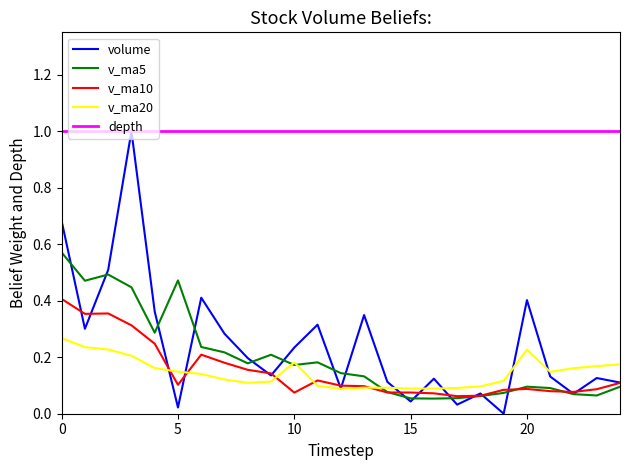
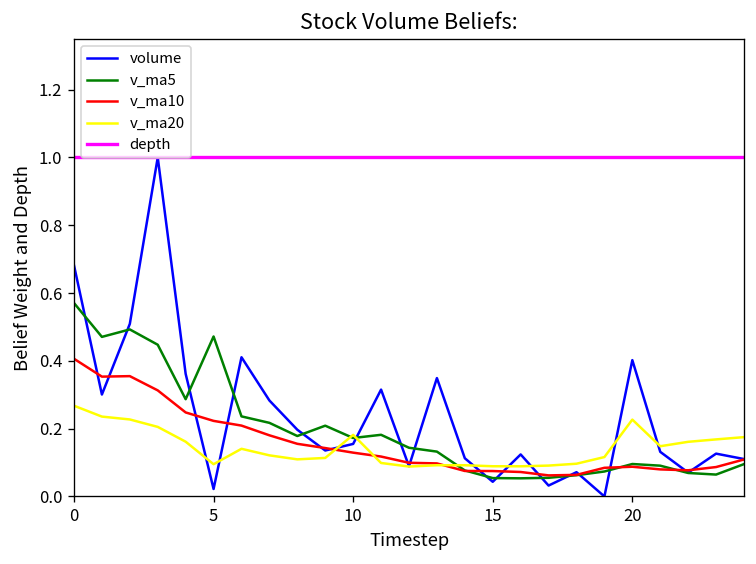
  {
    "volume": {
      "0": 0.68,
      "5": 0.02,
-     "10": 0.23,
+     "10": 0.15,
      "15": 0.04,
      "20": 0.40
    },
    "v_ma5": {
      "0": 0.57,
      "5": 0.47,
      "10": 0.17,
      "15": 0.05
    },
    "v_ma10": {
      "0": 0.41,
-     "5": 0.10,
-     "10": 0.07,
+     "5": 0.22,
+     "10": 0.13,
      "15": 0.07
    },
    "v_ma20": {
      "0": 0.27,
-     "5": 0.15,
+     "5": 0.10,
      "10": 0.18,
      "15": 0.09,
      "20": 0.23
    }
  }
